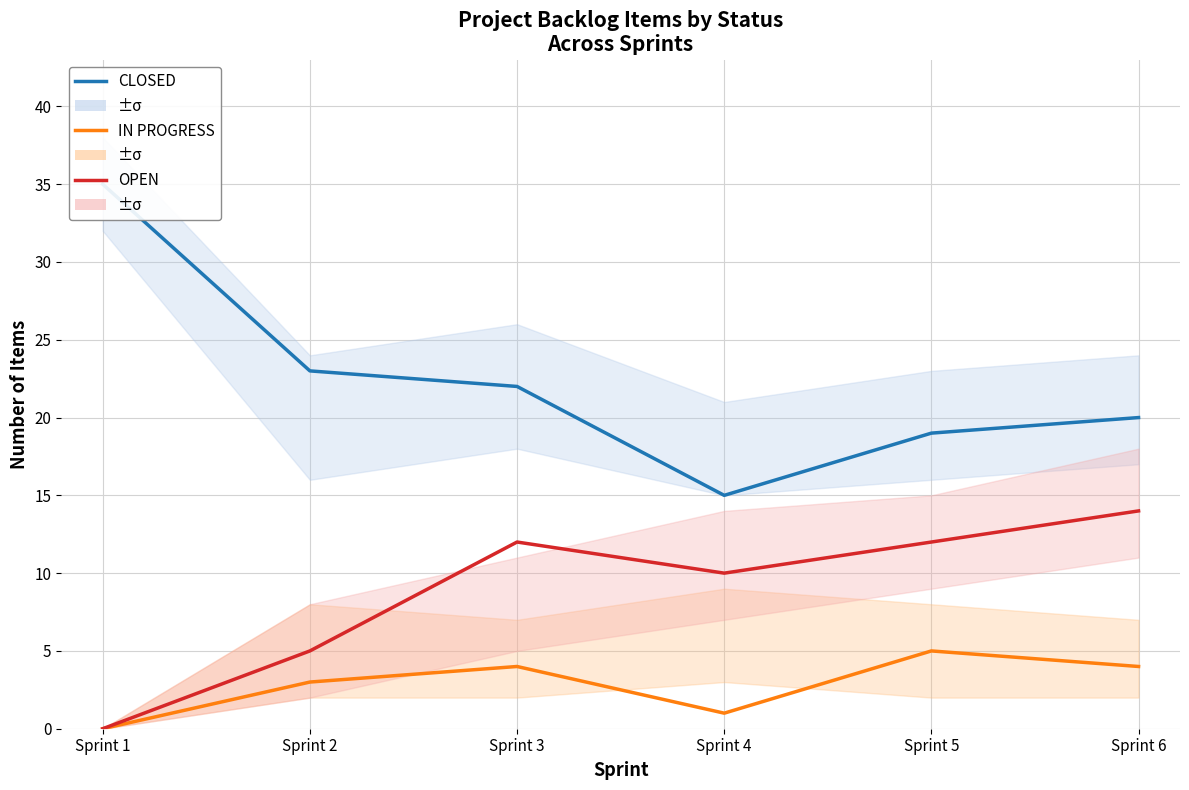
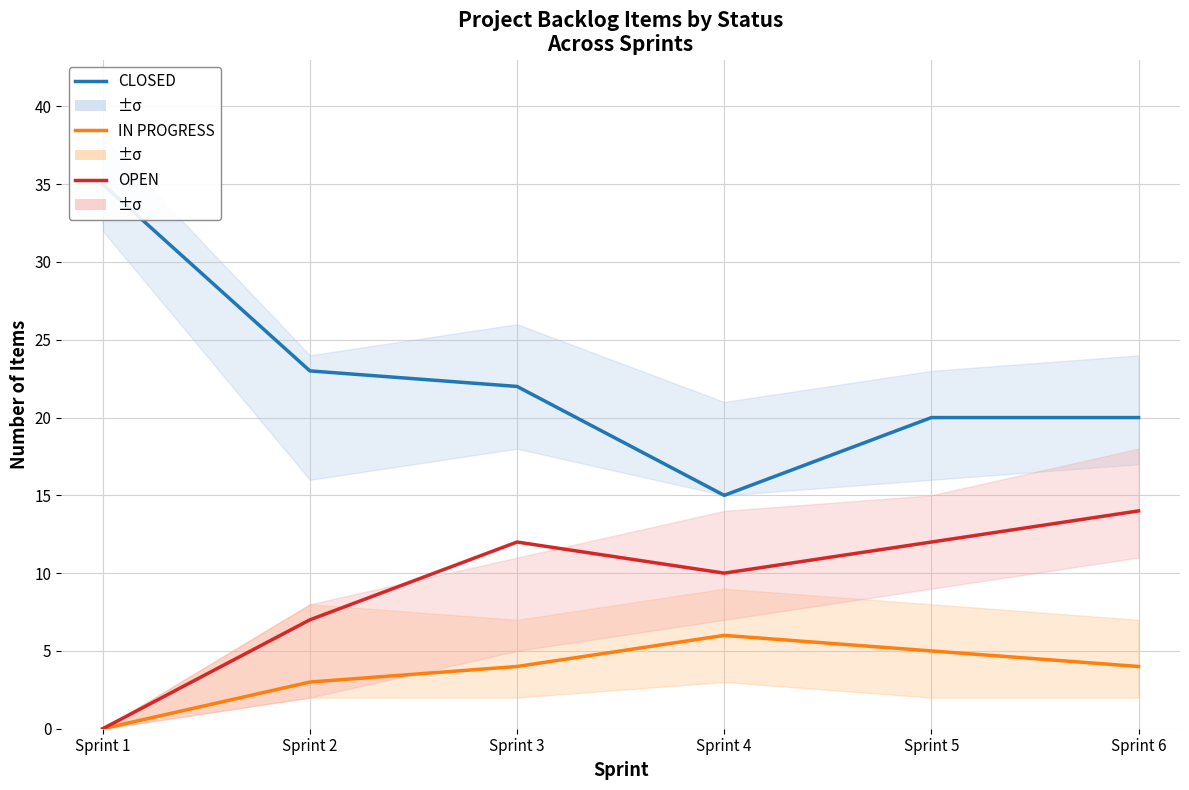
  {
    "CLOSED": {
      "Sprint 2": 23,
      "Sprint 3": 22,
      "Sprint 4": 15,
-     "Sprint 5": 19,
+     "Sprint 5": 20,
      "Sprint 6": 20
    },
    "IN PROGRESS": {
      "Sprint 2": 3,
      "Sprint 3": 4,
-     "Sprint 4": 1,
+     "Sprint 4": 6,
      "Sprint 5": 5,
      "Sprint 6": 4
    },
    "OPEN": {
-     "Sprint 2": 5,
+     "Sprint 2": 7,
      "Sprint 3": 12,
      "Sprint 4": 10,
      "Sprint 5": 12,
      "Sprint 6": 14
    }
  }
